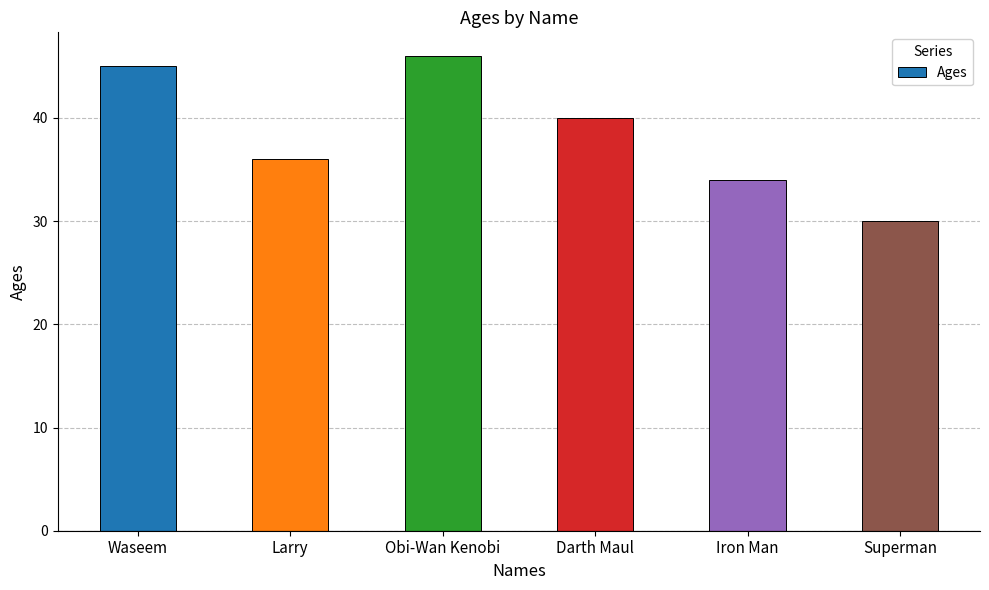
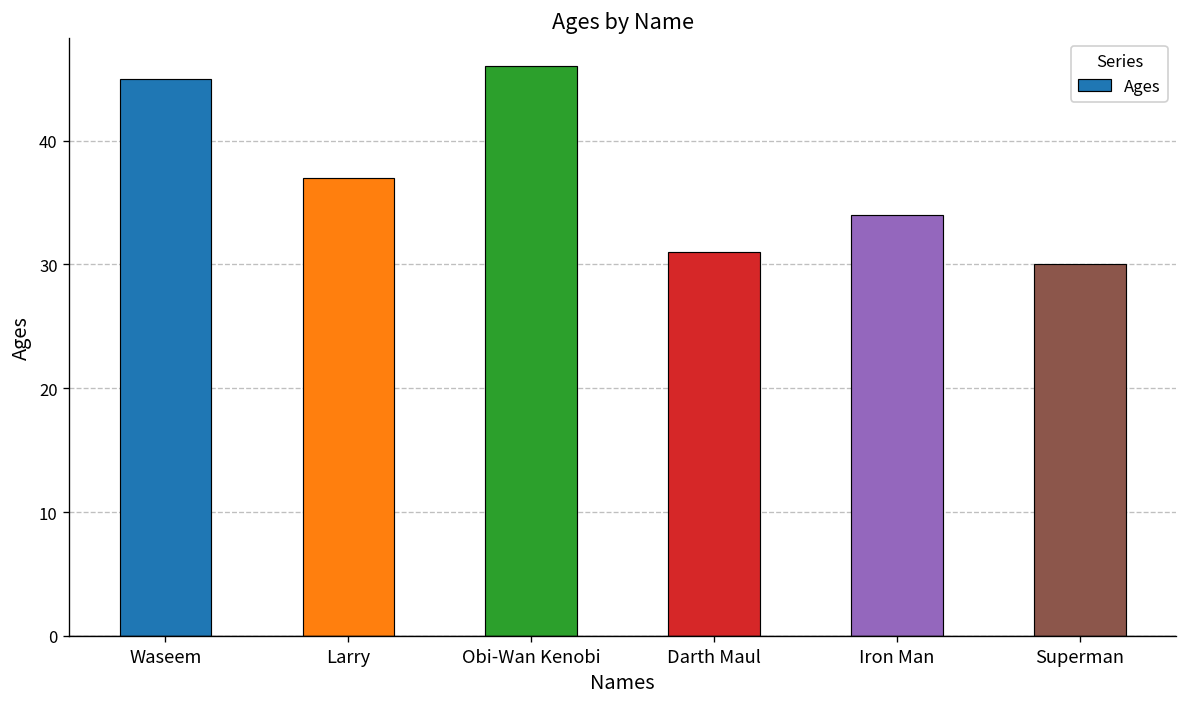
  {
    "Waseem": 45,
-   "Larry": 36,
+   "Larry": 37,
    "Obi-Wan Kenobi": 46,
-   "Darth Maul": 40,
+   "Darth Maul": 31,
    "Iron Man": 34,
    "Superman": 30
  }
